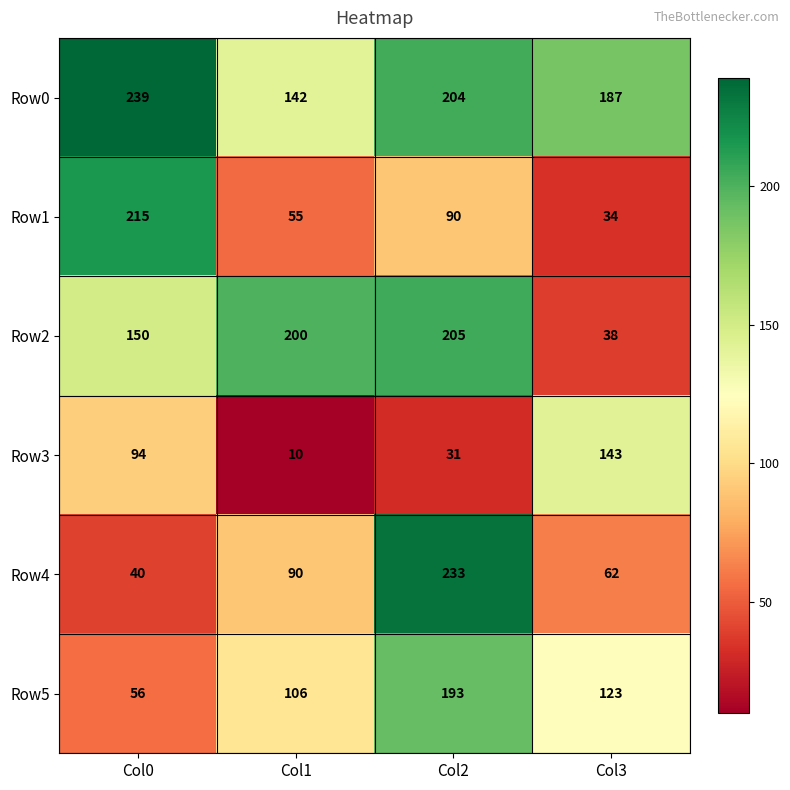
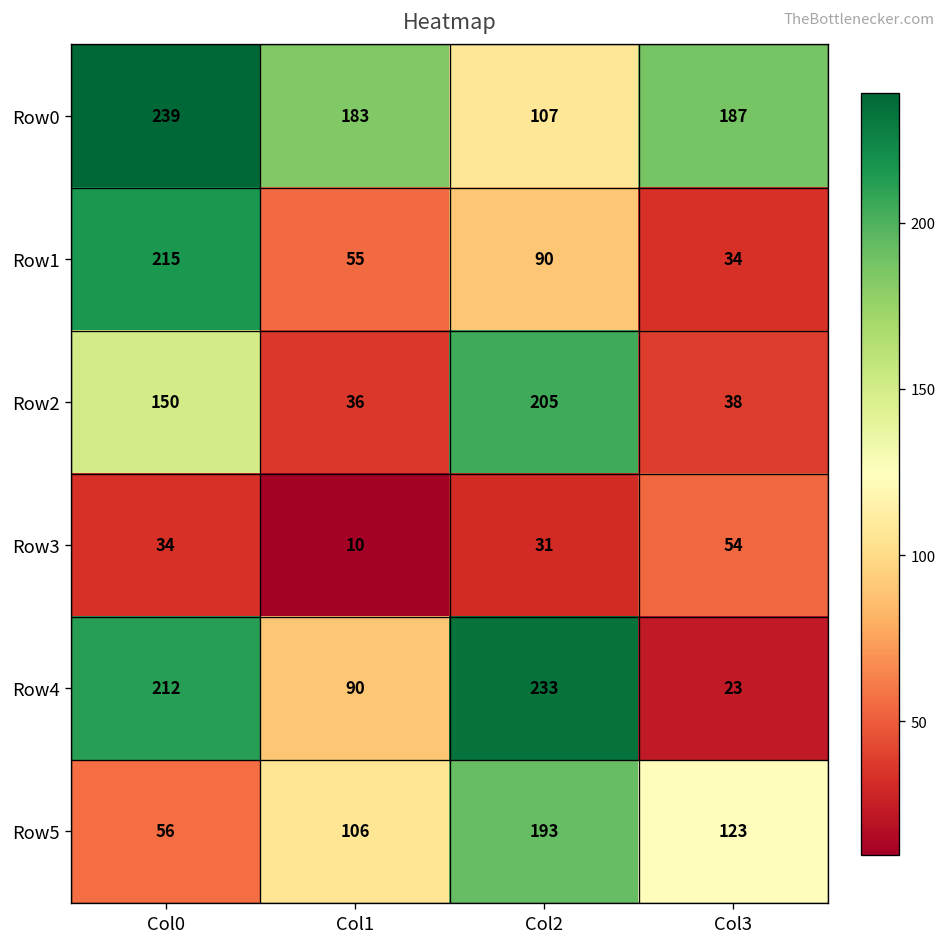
  {
    "Row0": {
      "Col0": 239,
-     "Col1": 142,
-     "Col2": 204,
+     "Col1": 183,
+     "Col2": 107,
      "Col3": 187
    },
    "Row1": {
      "Col0": 215,
      "Col1": 55,
      "Col2": 90,
      "Col3": 34
    },
    "Row2": {
      "Col0": 150,
-     "Col1": 200,
+     "Col1": 36,
      "Col2": 205,
      "Col3": 38
    },
    "Row3": {
-     "Col0": 94,
+     "Col0": 34,
      "Col1": 10,
      "Col2": 31,
-     "Col3": 143
+     "Col3": 54
    },
    "Row4": {
-     "Col0": 40,
+     "Col0": 212,
      "Col1": 90,
      "Col2": 233,
-     "Col3": 62
+     "Col3": 23
    },
    "Row5": {
      "Col0": 56,
      "Col1": 106,
      "Col2": 193,
      "Col3": 123
    }
  }
